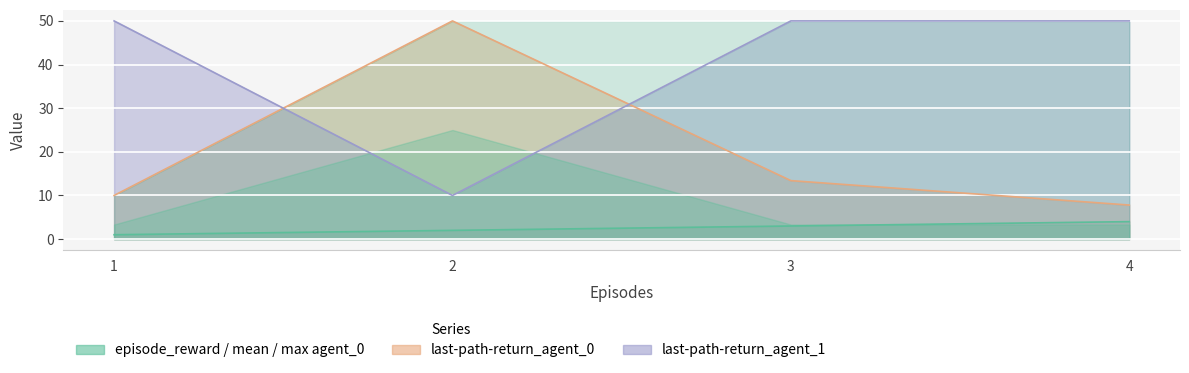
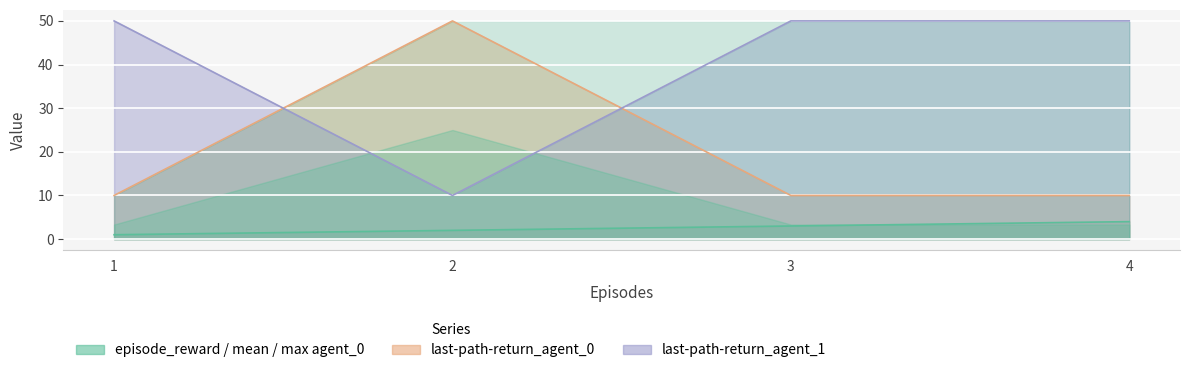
  {
    "last-path-return_agent_0": {
-     "3": 13,
-     "4": 8
+     "3": 10,
+     "4": 10
    }
  }
